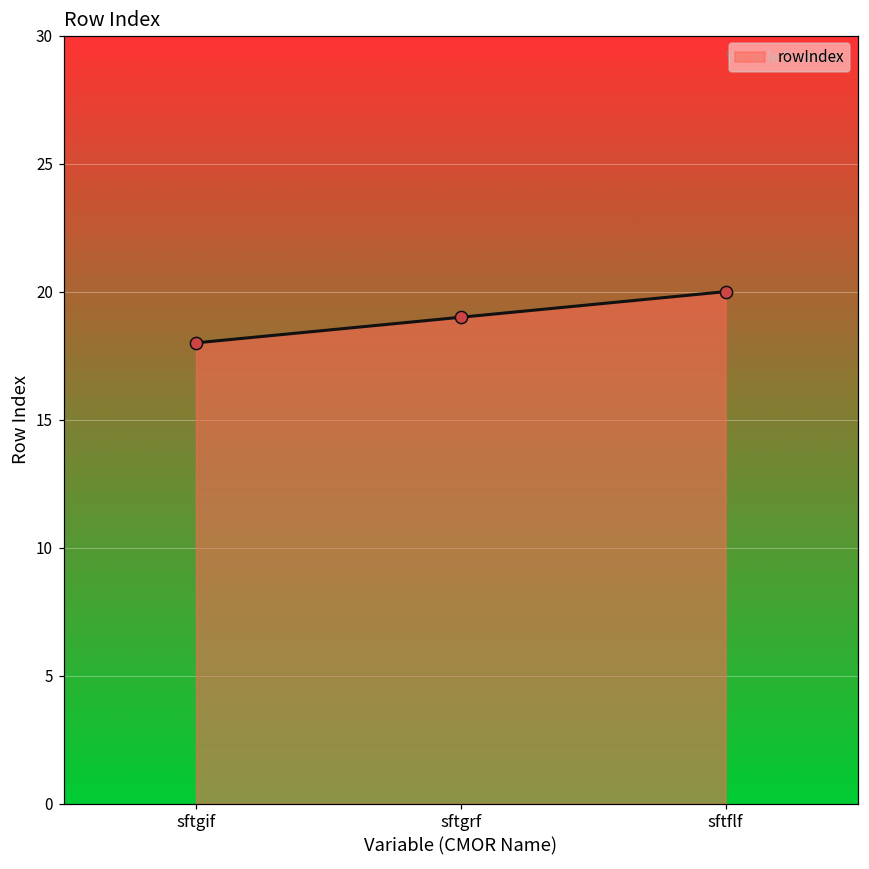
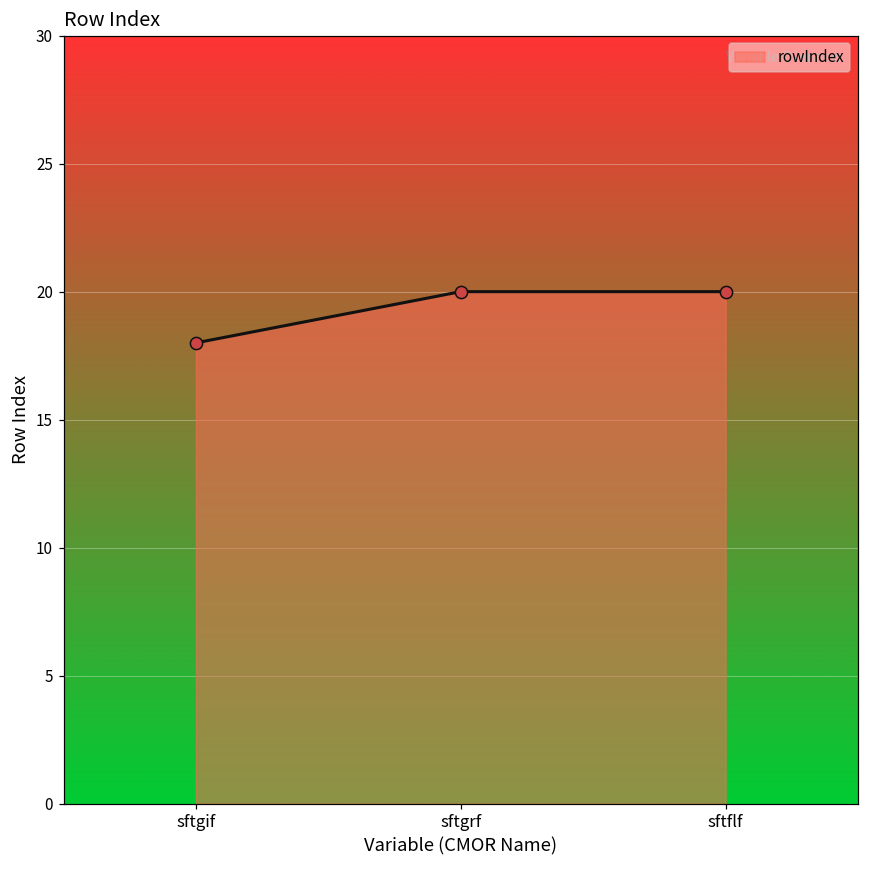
  {
    "sftgif": 18,
-   "sftgrf": 19,
+   "sftgrf": 20,
    "sftflf": 20
  }
